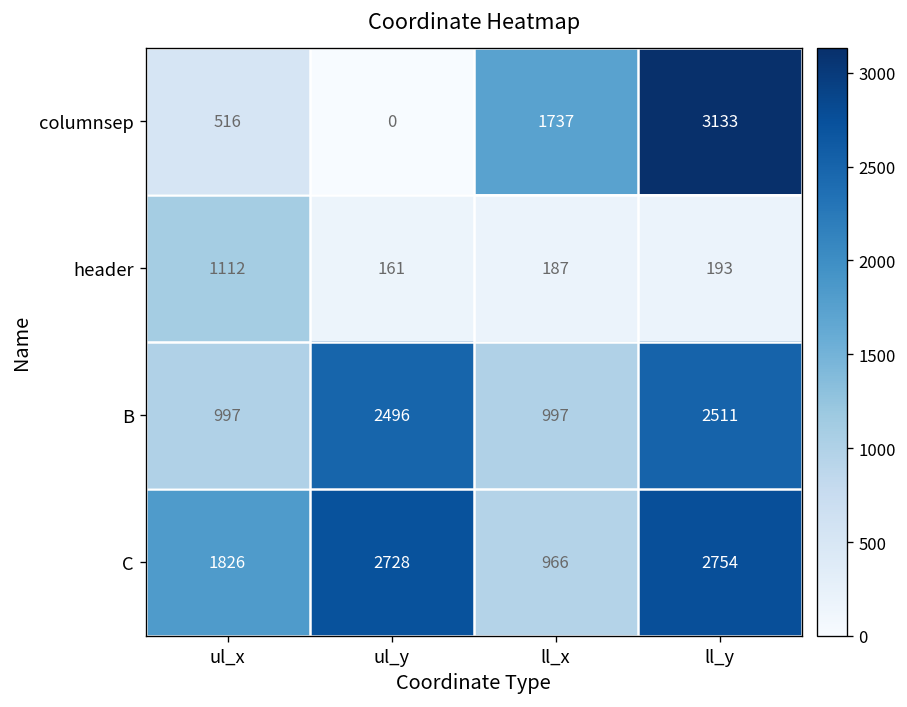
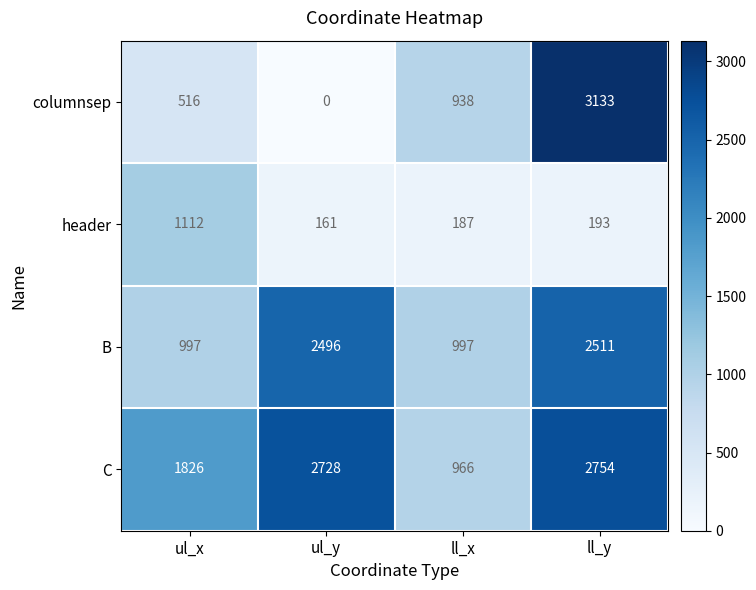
  {
    "columnsep": {
      "ul_x": 516,
      "ul_y": 0,
-     "ll_x": 1737,
+     "ll_x": 938,
      "ll_y": 3133
    },
    "header": {
      "ul_x": 1112,
      "ul_y": 161,
      "ll_x": 187,
      "ll_y": 193
    },
    "B": {
      "ul_x": 997,
      "ul_y": 2496,
      "ll_x": 997,
      "ll_y": 2511
    },
    "C": {
      "ul_x": 1826,
      "ul_y": 2728,
      "ll_x": 966,
      "ll_y": 2754
    }
  }
